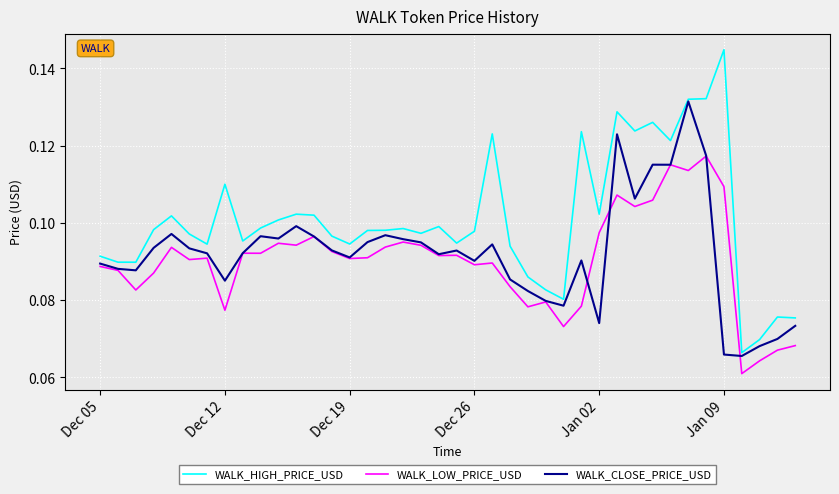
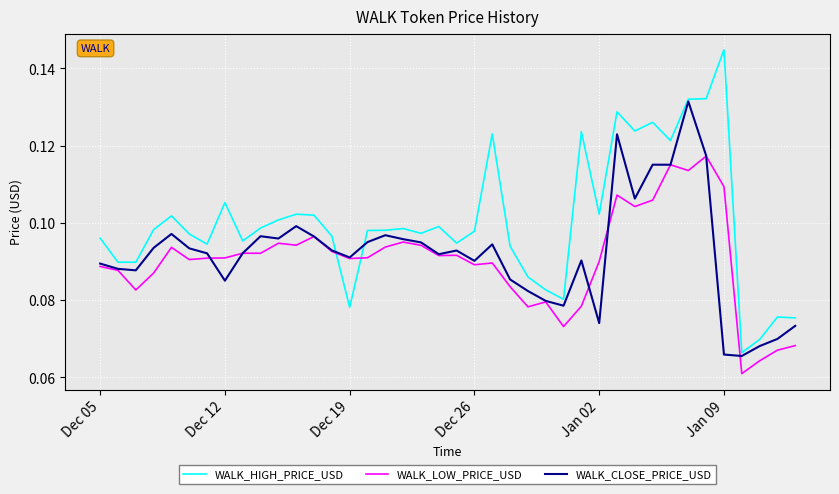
  {
    "WALK_HIGH_PRICE_USD": {
-     "Dec 05": 0.091,
-     "Dec 12": 0.110,
-     "Dec 19": 0.095,
+     "Dec 05": 0.096,
+     "Dec 12": 0.105,
+     "Dec 19": 0.078,
      "Dec 26": 0.098,
      "Jan 02": 0.102,
      "Jan 09": 0.145
    },
    "WALK_LOW_PRICE_USD": {
      "Dec 05": 0.089,
-     "Dec 12": 0.077,
+     "Dec 12": 0.091,
      "Dec 26": 0.089,
-     "Jan 02": 0.097,
+     "Jan 02": 0.090,
      "Jan 09": 0.109
    },
    "WALK_CLOSE_PRICE_USD": {
      "Dec 05": 0.089,
      "Dec 12": 0.085,
      "Dec 26": 0.090,
      "Jan 02": 0.074,
      "Jan 09": 0.066
    }
  }
